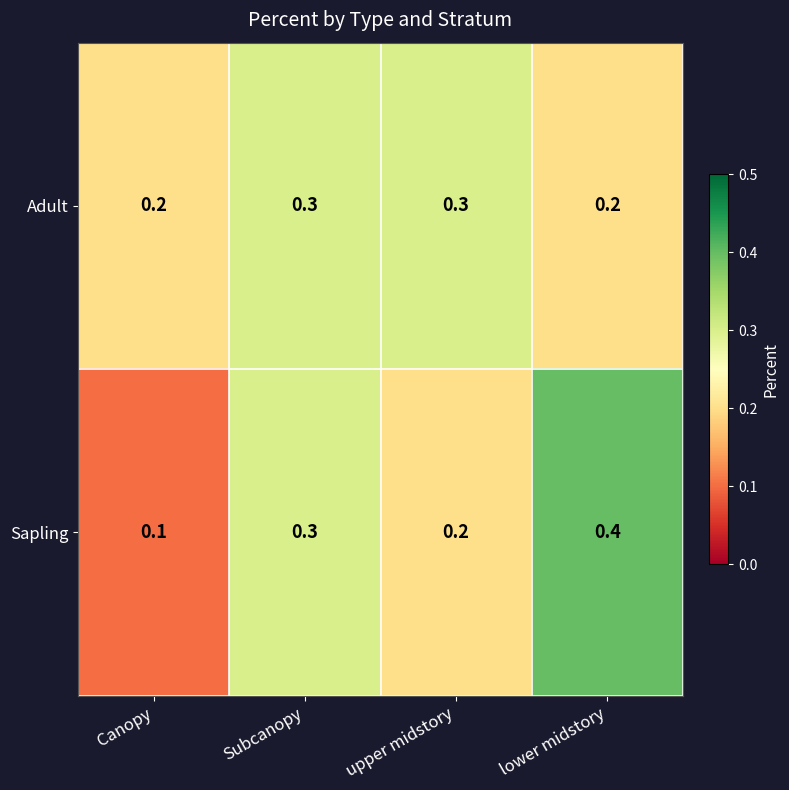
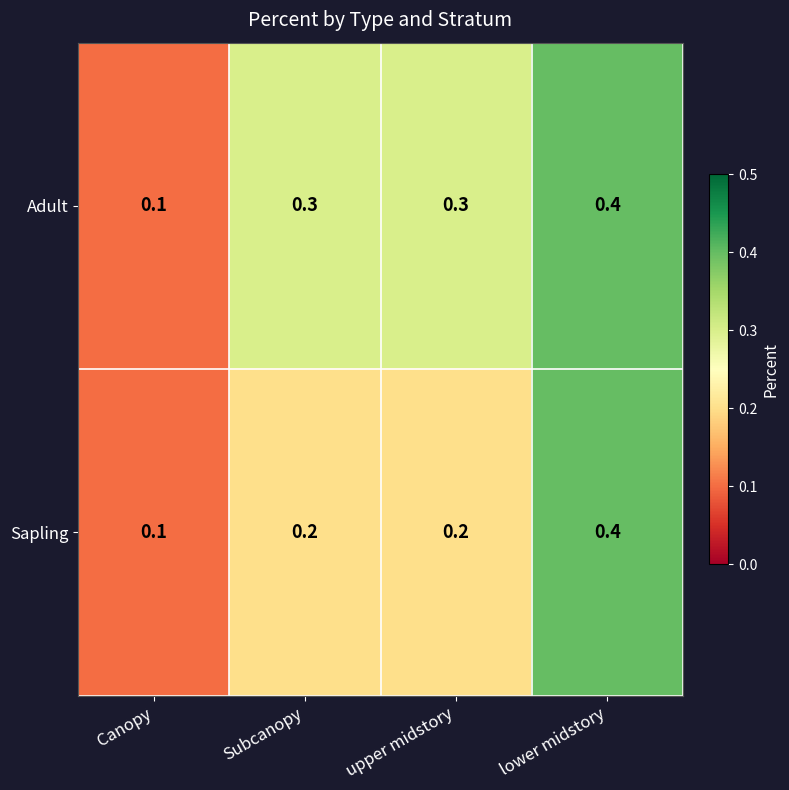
  {
    "Adult": {
-     "Canopy": 0.2,
+     "Canopy": 0.1,
      "Subcanopy": 0.3,
      "upper midstory": 0.3,
-     "lower midstory": 0.2
+     "lower midstory": 0.4
    },
    "Sapling": {
      "Canopy": 0.1,
-     "Subcanopy": 0.3,
+     "Subcanopy": 0.2,
      "upper midstory": 0.2,
      "lower midstory": 0.4
    }
  }
